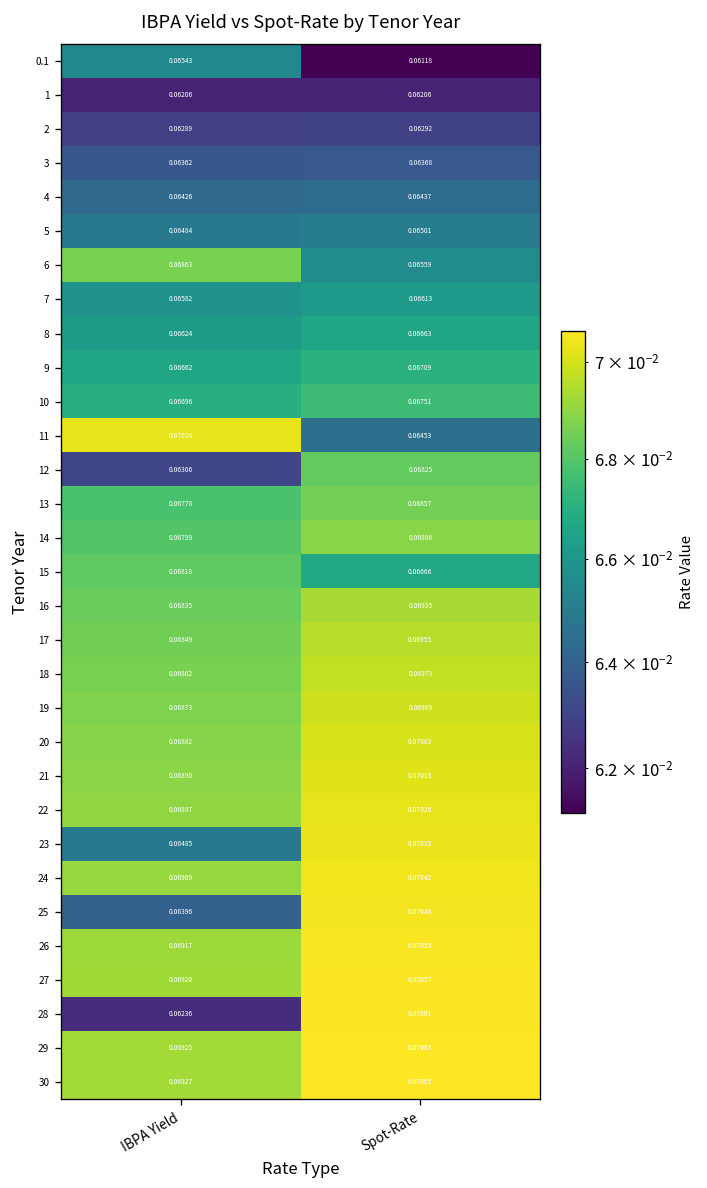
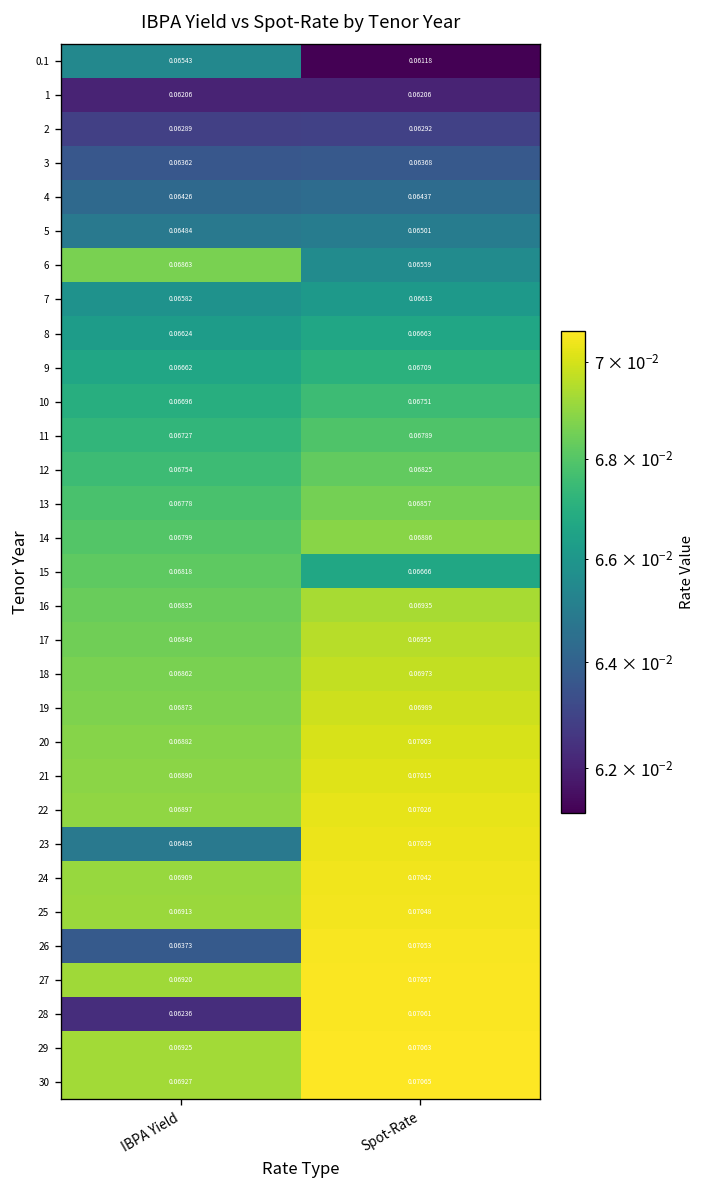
  {
    "0.1": {
      "IBPA Yield": 0.06543,
      "Spot-Rate": 0.06118
    },
    "1": {
      "IBPA Yield": 0.06206,
      "Spot-Rate": 0.06206
    },
    "2": {
      "IBPA Yield": 0.06289,
      "Spot-Rate": 0.06292
    },
    "3": {
      "IBPA Yield": 0.06362,
      "Spot-Rate": 0.06368
    },
    "4": {
      "IBPA Yield": 0.06426,
      "Spot-Rate": 0.06437
    },
    "5": {
      "IBPA Yield": 0.06484,
      "Spot-Rate": 0.06501
    },
    "6": {
      "IBPA Yield": 0.06863,
      "Spot-Rate": 0.06559
    },
    "7": {
      "IBPA Yield": 0.06582,
      "Spot-Rate": 0.06613
    },
    "8": {
      "IBPA Yield": 0.06624,
      "Spot-Rate": 0.06663
    },
    "9": {
      "IBPA Yield": 0.06662,
      "Spot-Rate": 0.06709
    },
    "10": {
      "IBPA Yield": 0.06696,
      "Spot-Rate": 0.06751
    },
    "11": {
-     "IBPA Yield": 0.07028,
-     "Spot-Rate": 0.06453
+     "IBPA Yield": 0.06727,
+     "Spot-Rate": 0.06789
    },
    "12": {
-     "IBPA Yield": 0.06306,
+     "IBPA Yield": 0.06754,
      "Spot-Rate": 0.06825
    },
    "13": {
      "IBPA Yield": 0.06778,
      "Spot-Rate": 0.06857
    },
    "14": {
      "IBPA Yield": 0.06799,
      "Spot-Rate": 0.06886
    },
    "15": {
      "IBPA Yield": 0.06818,
      "Spot-Rate": 0.06666
    },
    "16": {
      "IBPA Yield": 0.06835,
      "Spot-Rate": 0.06935
    },
    "17": {
      "IBPA Yield": 0.06849,
      "Spot-Rate": 0.06955
    },
    "18": {
      "IBPA Yield": 0.06862,
      "Spot-Rate": 0.06973
    },
    "19": {
      "IBPA Yield": 0.06873,
      "Spot-Rate": 0.06989
    },
    "20": {
      "IBPA Yield": 0.06882,
      "Spot-Rate": 0.07003
    },
    "21": {
      "IBPA Yield": 0.06890,
      "Spot-Rate": 0.07015
    },
    "22": {
      "IBPA Yield": 0.06897,
      "Spot-Rate": 0.07026
    },
    "23": {
      "IBPA Yield": 0.06485,
      "Spot-Rate": 0.07035
    },
    "24": {
      "IBPA Yield": 0.06909,
      "Spot-Rate": 0.07042
    },
    "25": {
-     "IBPA Yield": 0.06396,
+     "IBPA Yield": 0.06913,
      "Spot-Rate": 0.07048
    },
    "26": {
-     "IBPA Yield": 0.06917,
+     "IBPA Yield": 0.06373,
      "Spot-Rate": 0.07053
    },
    "27": {
      "IBPA Yield": 0.06920,
      "Spot-Rate": 0.07057
    },
    "28": {
      "IBPA Yield": 0.06236,
      "Spot-Rate": 0.07061
    },
    "29": {
      "IBPA Yield": 0.06925,
      "Spot-Rate": 0.07063
    },
    "30": {
      "IBPA Yield": 0.06927,
      "Spot-Rate": 0.07065
    }
  }
